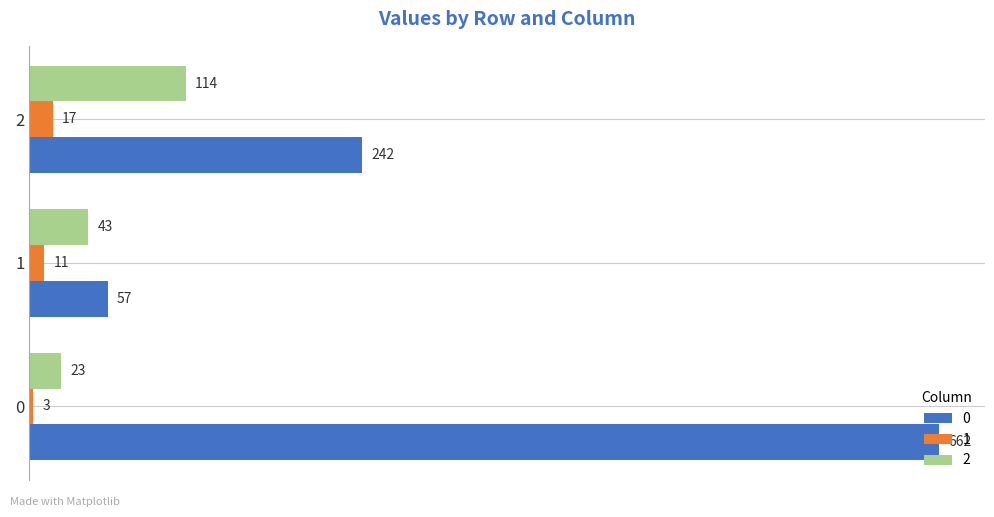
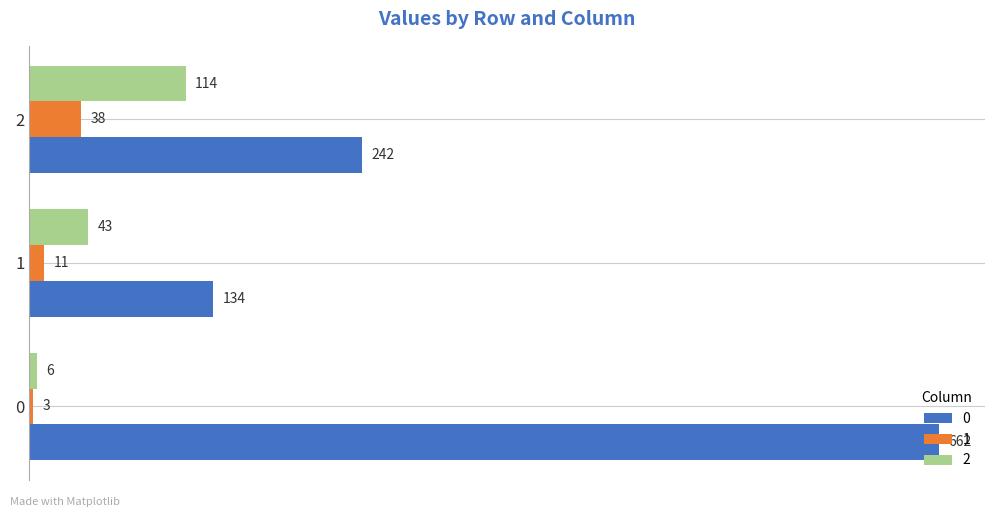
  {
    "0": {
      "2": 242,
-     "1": 57,
+     "1": 134,
      "0": 662
    },
    "1": {
-     "2": 17,
+     "2": 38,
      "1": 11,
      "0": 3
    },
    "2": {
      "2": 114,
      "1": 43,
-     "0": 23
+     "0": 6
    }
  }
